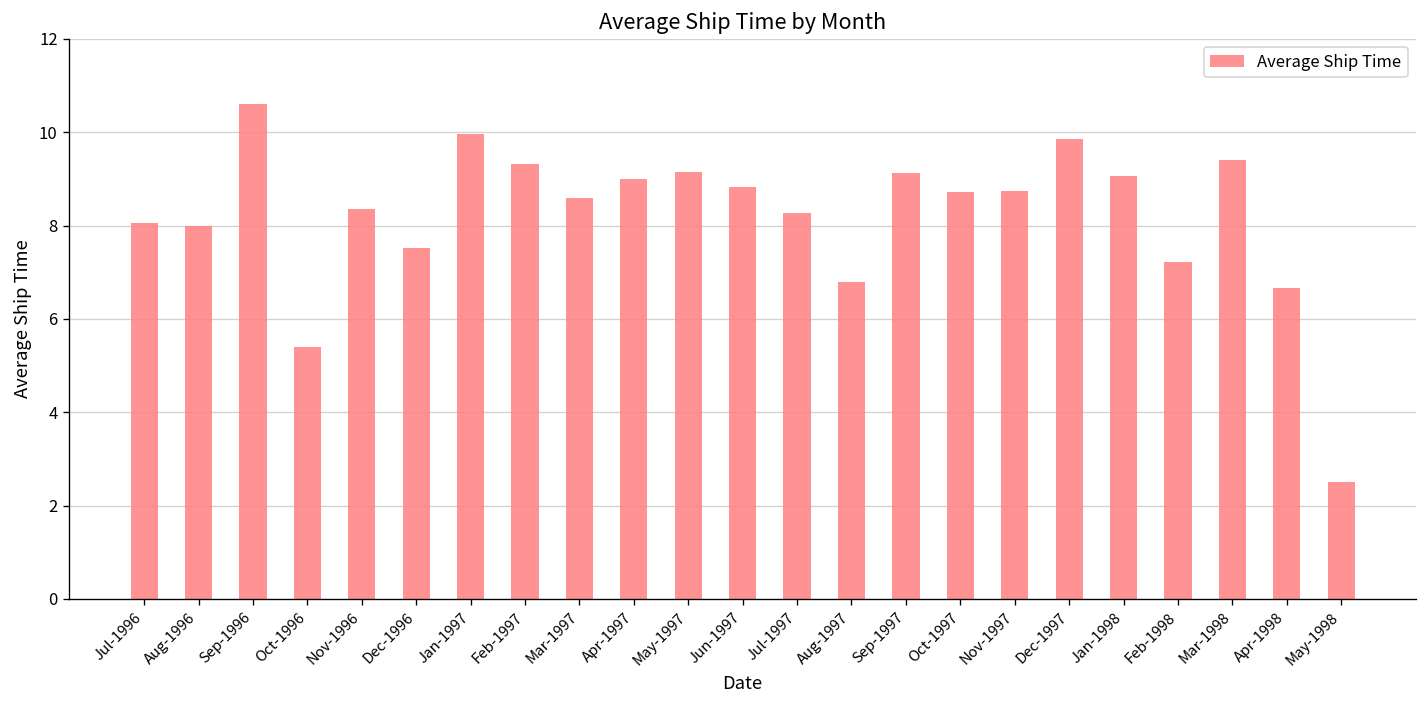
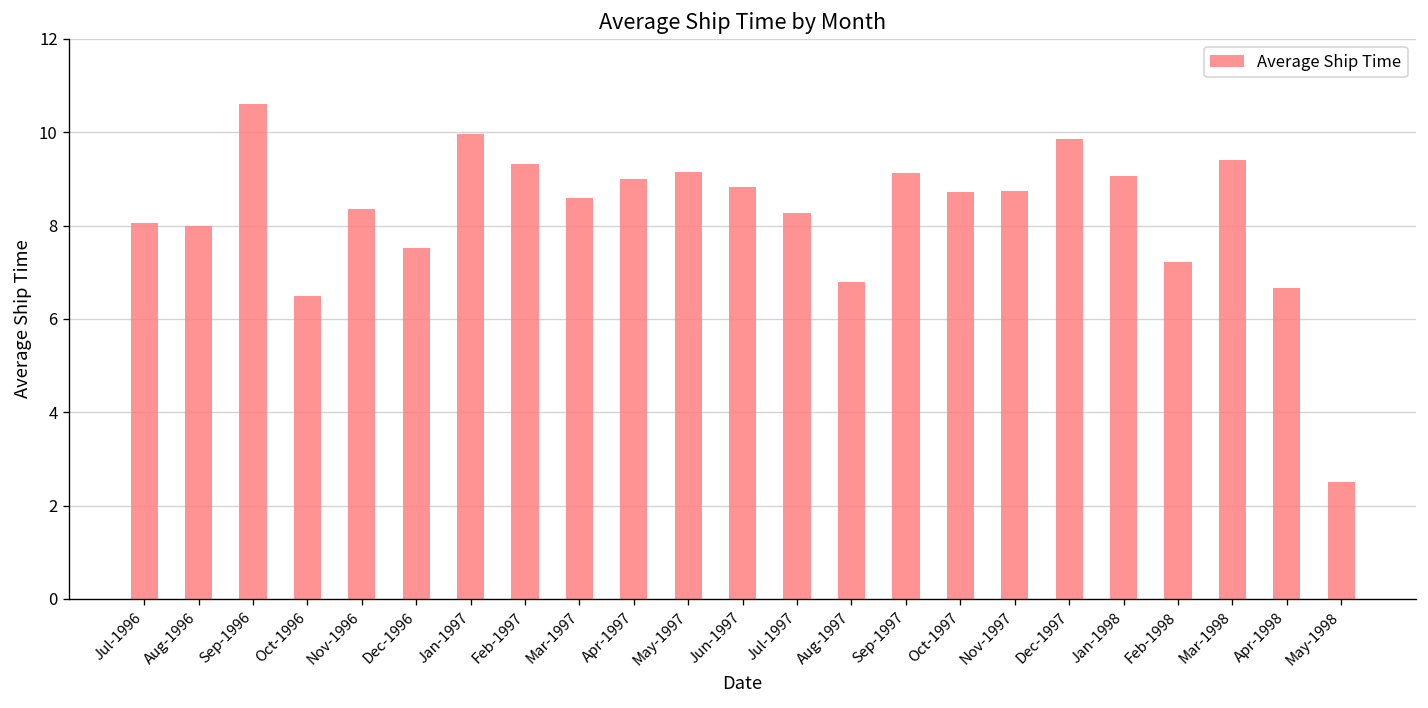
  {
    "Jul-1996": 8.0,
    "Aug-1996": 8.0,
    "Sep-1996": 10.6,
-   "Oct-1996": 5.4,
+   "Oct-1996": 6.5,
    "Nov-1996": 8.4,
    "Dec-1996": 7.5,
    "Jan-1997": 10.0,
    "Feb-1997": 9.3,
    "Mar-1997": 8.6,
    "Apr-1997": 9.0,
    "May-1997": 9.2,
    "Jun-1997": 8.8,
    "Jul-1997": 8.3,
    "Aug-1997": 6.8,
    "Sep-1997": 9.1,
    "Oct-1997": 8.7,
    "Nov-1997": 8.7,
    "Dec-1997": 9.9,
    "Jan-1998": 9.1,
    "Feb-1998": 7.2,
    "Mar-1998": 9.4,
    "Apr-1998": 6.7,
    "May-1998": 2.5
  }
